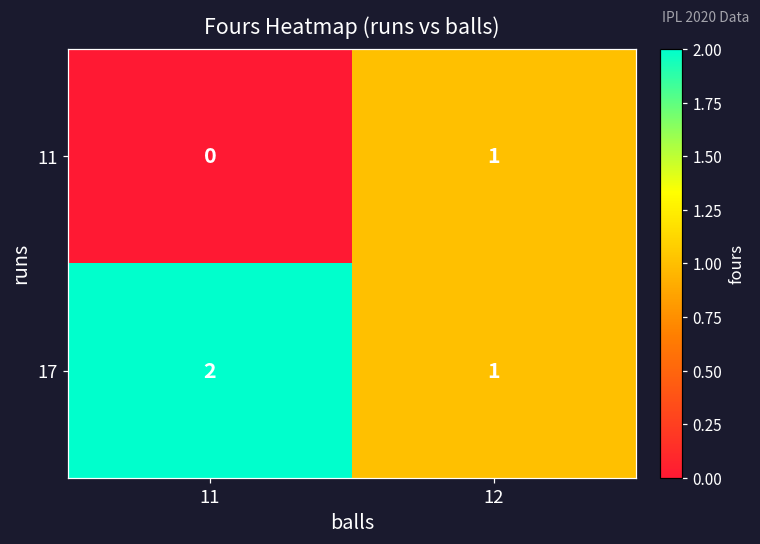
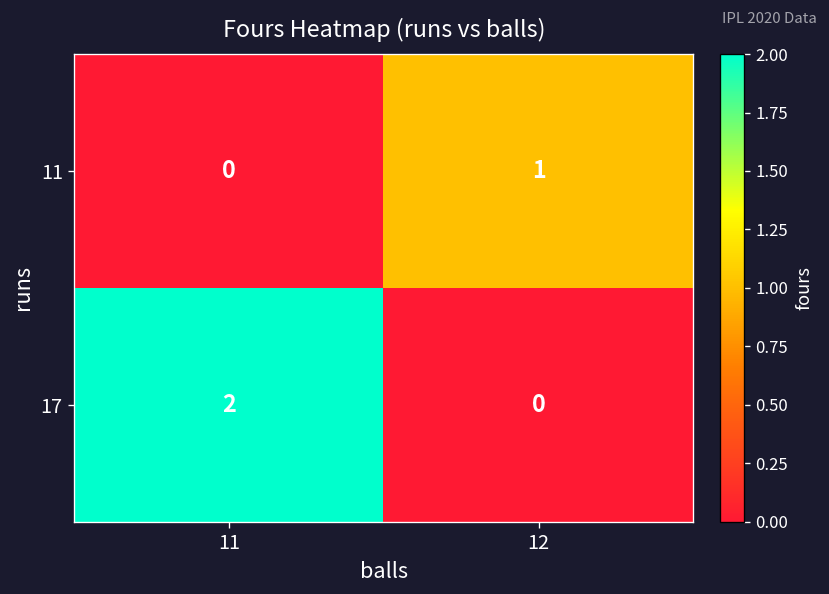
  {
    "11": {
      "11": 0,
      "12": 1
    },
    "17": {
      "11": 2,
-     "12": 1
+     "12": 0
    }
  }
